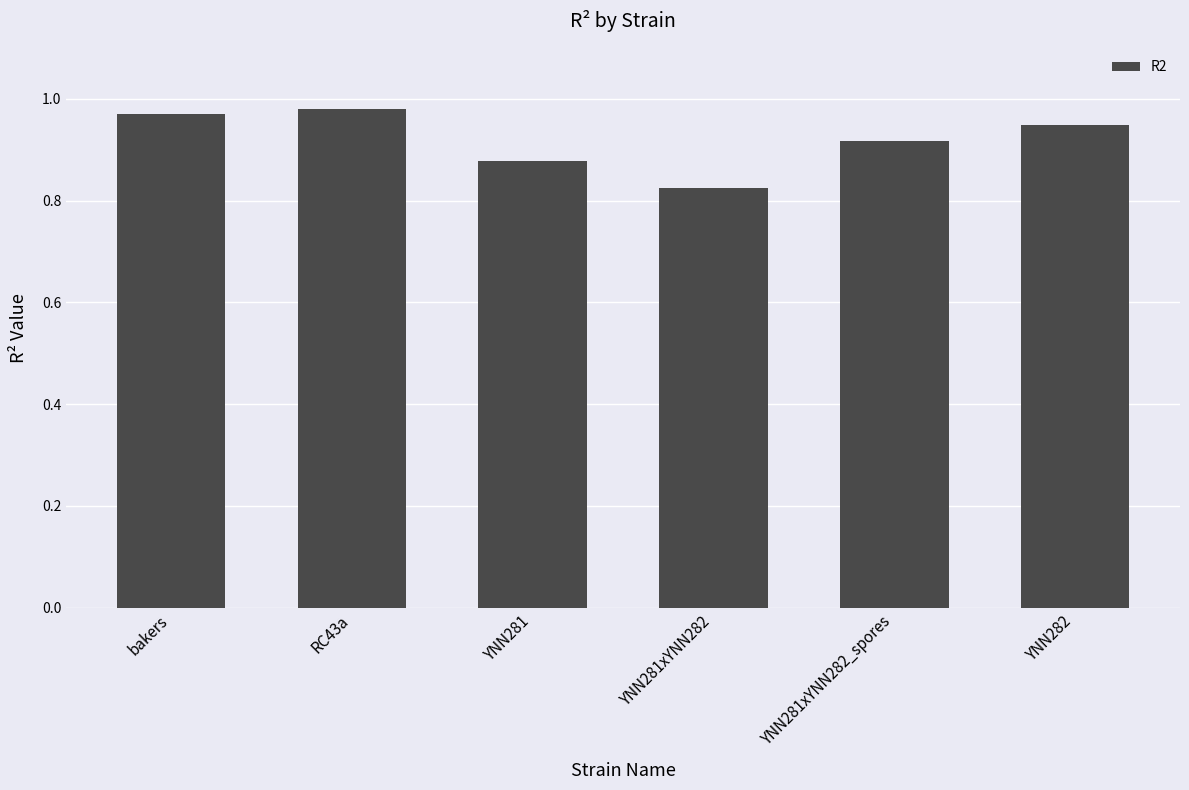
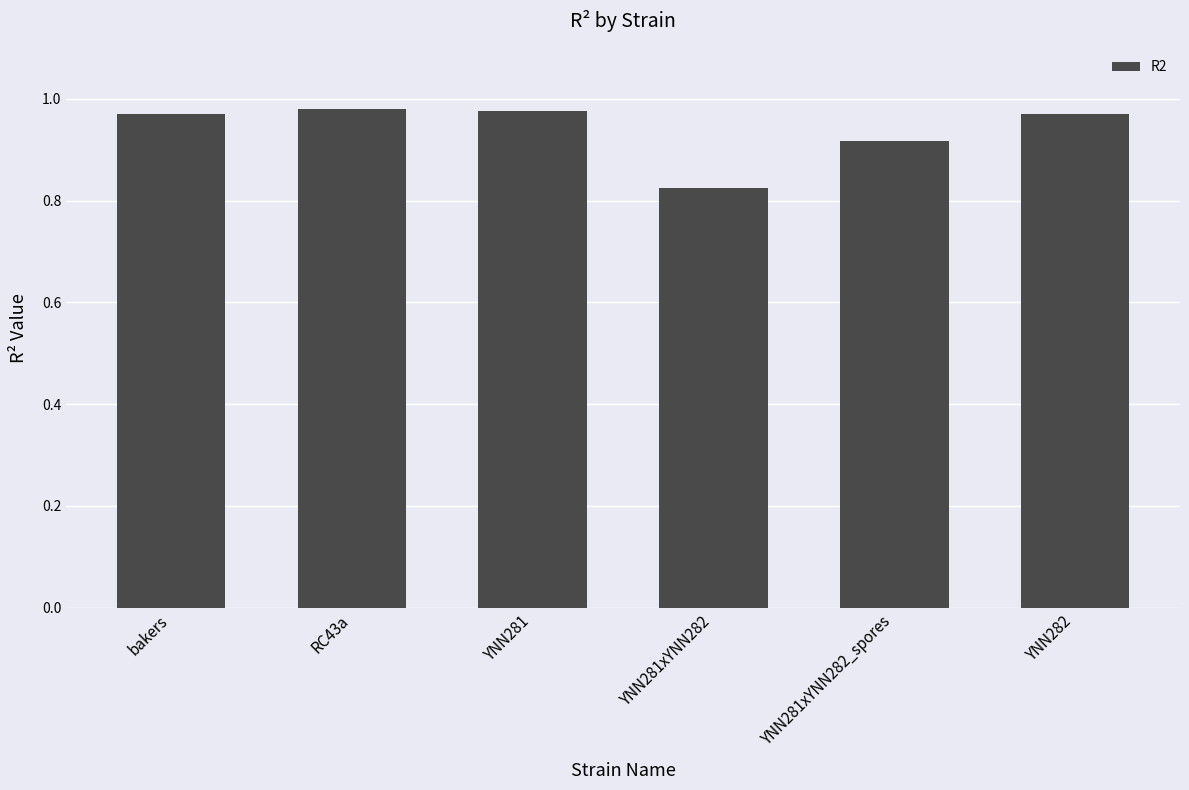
  {
    "bakers": 0.97,
    "RC43a": 0.98,
-   "YNN281": 0.88,
+   "YNN281": 0.98,
    "YNN281xYNN282": 0.82,
    "YNN281xYNN282_spores": 0.92,
-   "YNN282": 0.95
+   "YNN282": 0.97
  }
